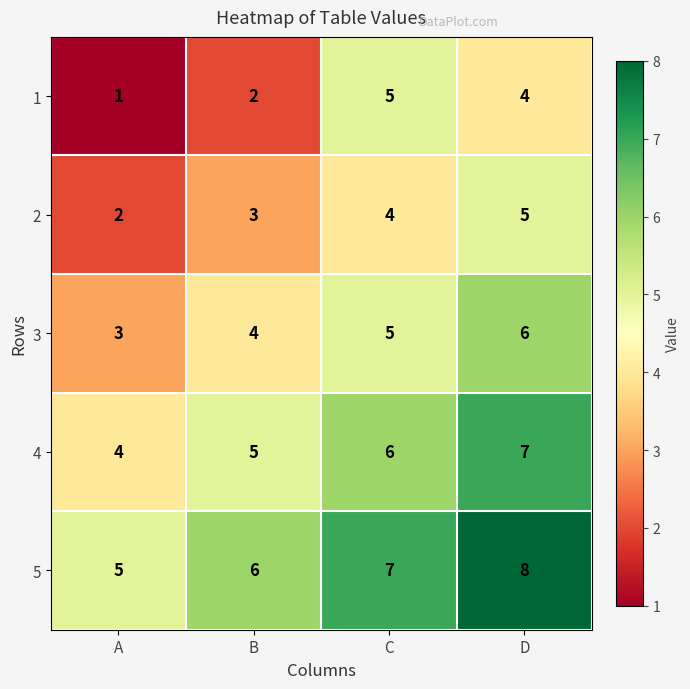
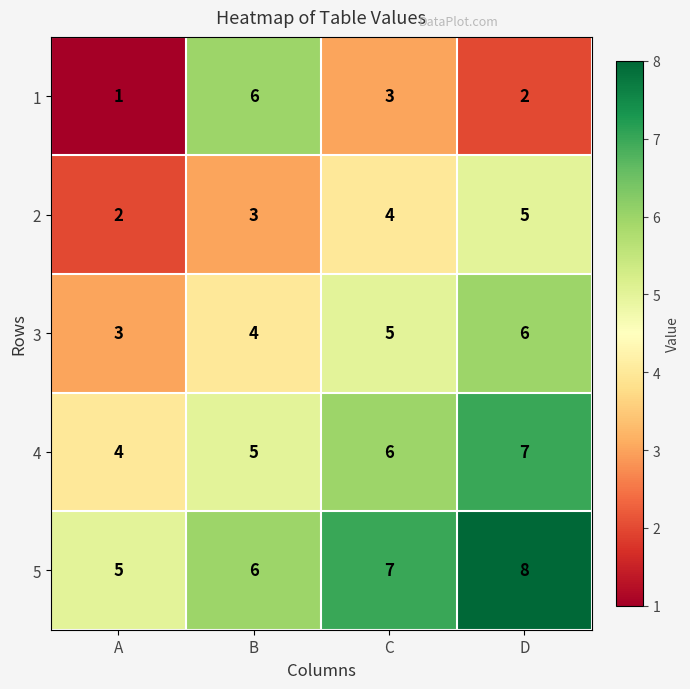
  {
    "1": {
      "A": 1,
-     "B": 2,
-     "C": 5,
-     "D": 4
+     "B": 6,
+     "C": 3,
+     "D": 2
    },
    "2": {
      "A": 2,
      "B": 3,
      "C": 4,
      "D": 5
    },
    "3": {
      "A": 3,
      "B": 4,
      "C": 5,
      "D": 6
    },
    "4": {
      "A": 4,
      "B": 5,
      "C": 6,
      "D": 7
    },
    "5": {
      "A": 5,
      "B": 6,
      "C": 7,
      "D": 8
    }
  }
